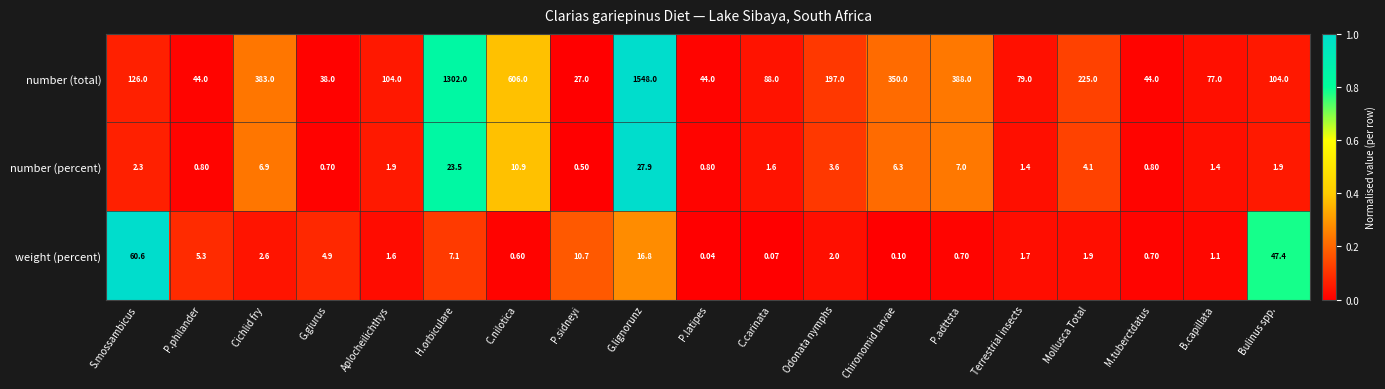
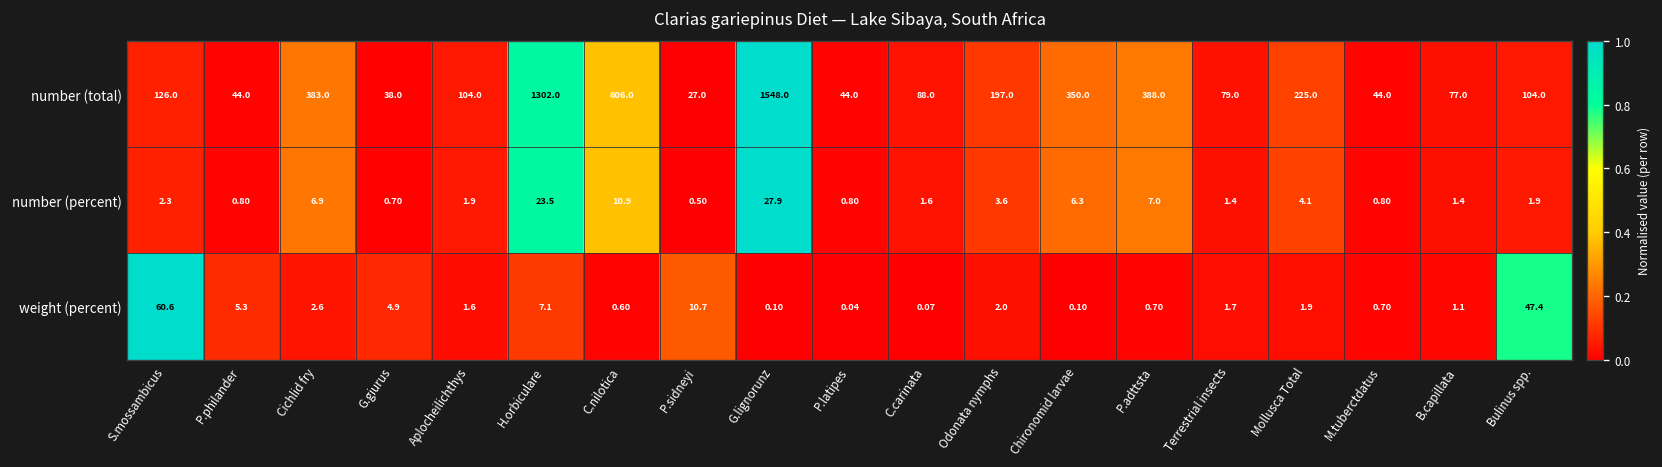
  {
    "number (total)": {
      "S.mossambicus": 126.0,
      "P.philander": 44.0,
      "Cichlid fry": 383.0,
      "G.giurus": 38.0,
      "Aplocheilichthys": 104.0,
      "H.orbiculare": 1302.0,
      "C.nilotica": 606.0,
      "P.sidneyi": 27.0,
      "G.lignorunz": 1548.0,
      "P.latipes": 44.0,
      "C.carinata": 88.0,
      "Odonata nymphs": 197.0,
      "Chironomid larvae": 350.0,
      "P.adttsta": 388.0,
      "Terrestrial insects": 79.0,
      "Mollusca Total": 225.0,
      "M.tuberctdatus": 44.0,
      "B.capillata": 77.0,
      "Bulinus spp.": 104.0
    },
    "number (percent)": {
      "S.mossambicus": 2.3,
      "P.philander": 0.80,
      "Cichlid fry": 6.9,
      "G.giurus": 0.70,
      "Aplocheilichthys": 1.9,
      "H.orbiculare": 23.5,
      "C.nilotica": 10.9,
      "P.sidneyi": 0.50,
      "G.lignorunz": 27.9,
      "P.latipes": 0.80,
      "C.carinata": 1.6,
      "Odonata nymphs": 3.6,
      "Chironomid larvae": 6.3,
      "P.adttsta": 7.0,
      "Terrestrial insects": 1.4,
      "Mollusca Total": 4.1,
      "M.tuberctdatus": 0.80,
      "B.capillata": 1.4,
      "Bulinus spp.": 1.9
    },
    "weight (percent)": {
      "S.mossambicus": 60.6,
      "P.philander": 5.3,
      "Cichlid fry": 2.6,
      "G.giurus": 4.9,
      "Aplocheilichthys": 1.6,
      "H.orbiculare": 7.1,
      "C.nilotica": 0.60,
      "P.sidneyi": 10.7,
-     "G.lignorunz": 16.8,
+     "G.lignorunz": 0.10,
      "P.latipes": 0.04,
      "C.carinata": 0.07,
      "Odonata nymphs": 2.0,
      "Chironomid larvae": 0.10,
      "P.adttsta": 0.70,
      "Terrestrial insects": 1.7,
      "Mollusca Total": 1.9,
      "M.tuberctdatus": 0.70,
      "B.capillata": 1.1,
      "Bulinus spp.": 47.4
    }
  }
